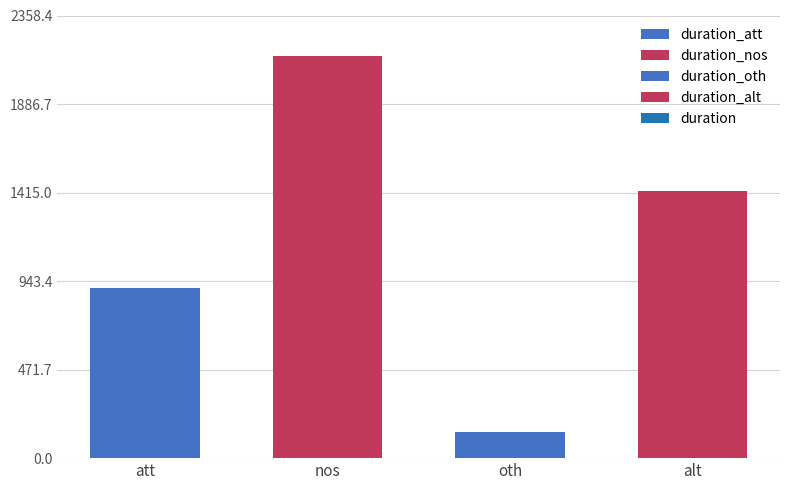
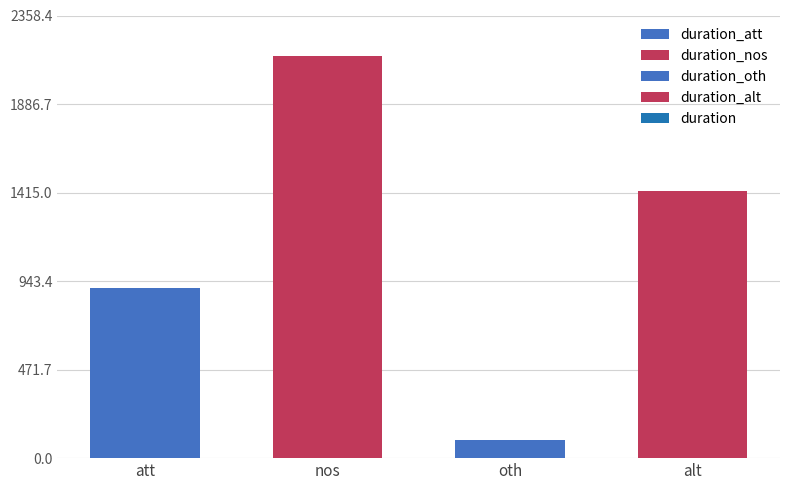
  {
    "att": 910,
    "nos": 2140,
-   "oth": 140,
+   "oth": 100,
    "alt": 1420
  }
